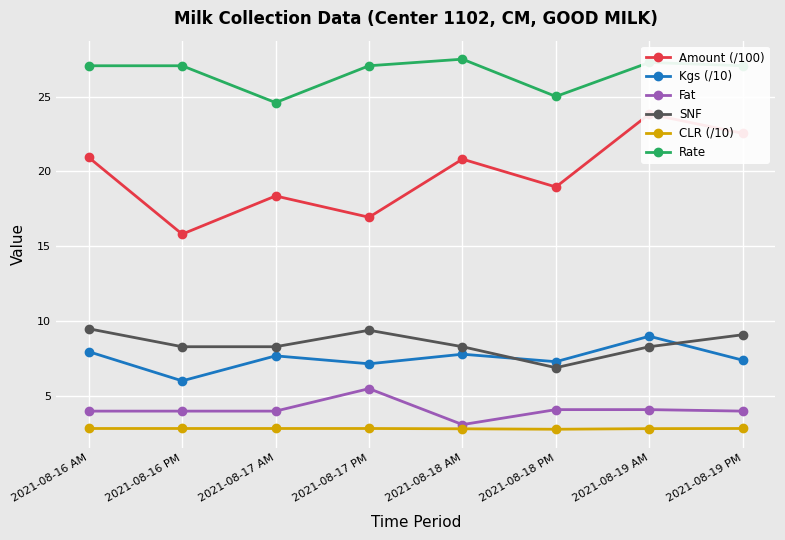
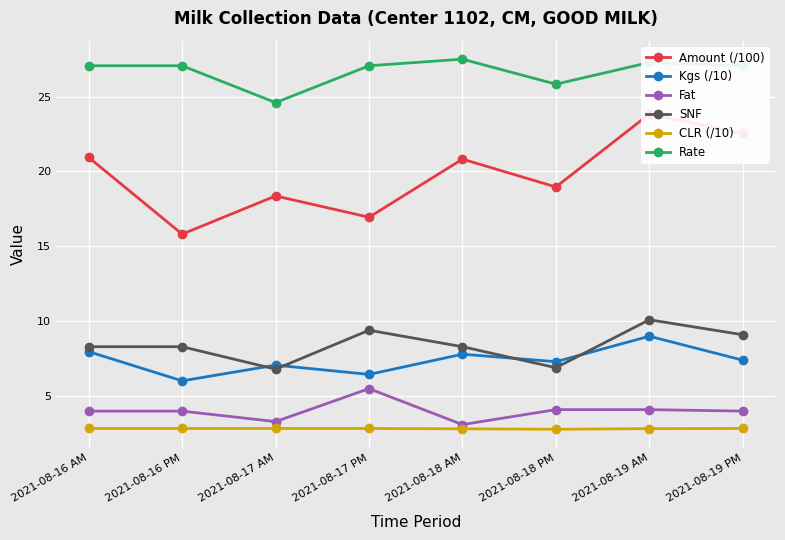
  {
    "Amount (/100)": {
      "2021-08-16 AM": 20.9,
      "2021-08-16 PM": 15.8,
      "2021-08-17 AM": 18.4,
      "2021-08-17 PM": 16.9,
      "2021-08-18 AM": 20.8,
      "2021-08-18 PM": 19.0
    },
    "Kgs (/10)": {
      "2021-08-16 AM": 8.0,
      "2021-08-16 PM": 6.0,
-     "2021-08-17 AM": 7.7,
-     "2021-08-17 PM": 7.2,
+     "2021-08-17 AM": 7.1,
+     "2021-08-17 PM": 6.5,
      "2021-08-18 AM": 7.8,
      "2021-08-18 PM": 7.3,
      "2021-08-19 AM": 9.0,
      "2021-08-19 PM": 7.4
    },
    "Fat": {
      "2021-08-16 AM": 4.0,
      "2021-08-16 PM": 4.0,
-     "2021-08-17 AM": 4.0,
+     "2021-08-17 AM": 3.3,
      "2021-08-17 PM": 5.5,
      "2021-08-18 AM": 3.1,
      "2021-08-18 PM": 4.1,
      "2021-08-19 AM": 4.1,
      "2021-08-19 PM": 4.0
    },
    "SNF": {
-     "2021-08-16 AM": 9.5,
+     "2021-08-16 AM": 8.3,
      "2021-08-16 PM": 8.3,
-     "2021-08-17 AM": 8.3,
+     "2021-08-17 AM": 6.8,
      "2021-08-17 PM": 9.4,
      "2021-08-18 AM": 8.3,
      "2021-08-18 PM": 6.9,
-     "2021-08-19 AM": 8.3,
+     "2021-08-19 AM": 10.1,
      "2021-08-19 PM": 9.1
    },
    "CLR (/10)": {
      "2021-08-16 AM": 2.8,
      "2021-08-16 PM": 2.8,
      "2021-08-17 AM": 2.8,
      "2021-08-17 PM": 2.8,
      "2021-08-18 AM": 2.8,
      "2021-08-18 PM": 2.8,
      "2021-08-19 AM": 2.8,
      "2021-08-19 PM": 2.8
    },
    "Rate": {
      "2021-08-16 AM": 27.1,
      "2021-08-16 PM": 27.1,
      "2021-08-17 AM": 24.6,
      "2021-08-17 PM": 27.1,
      "2021-08-18 AM": 27.5,
-     "2021-08-18 PM": 25.0
+     "2021-08-18 PM": 25.8
    }
  }
